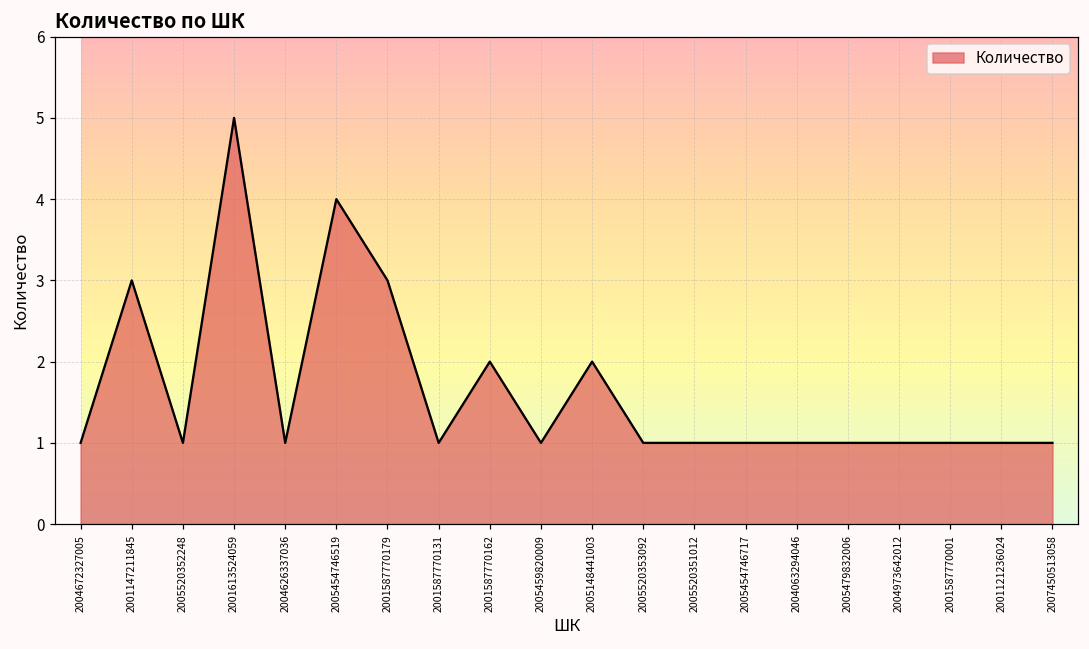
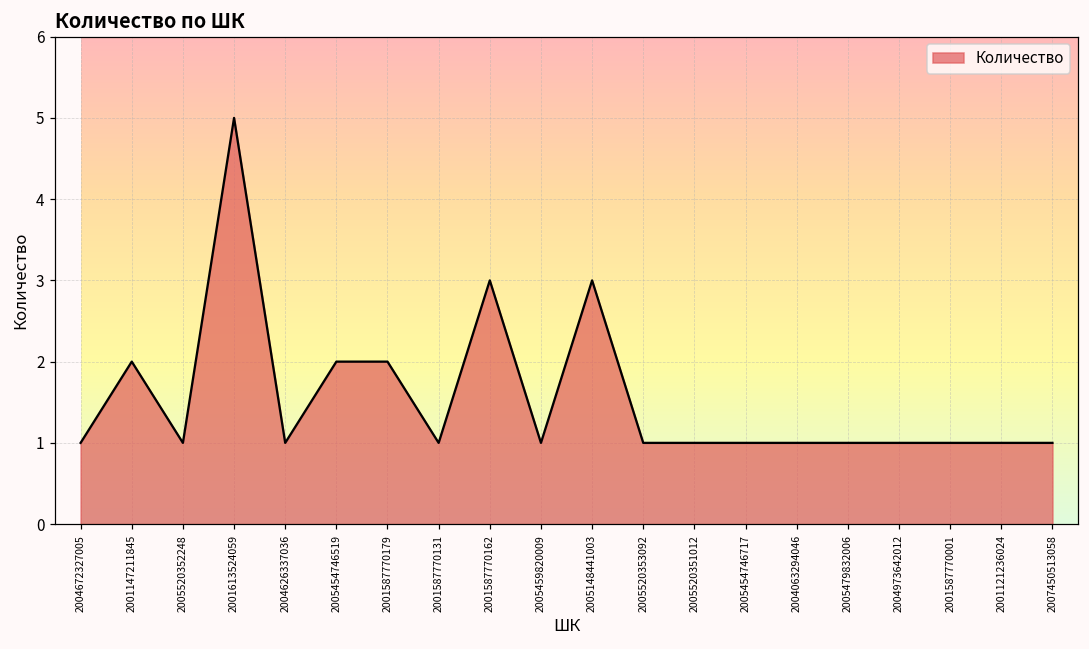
  {
    "2004672327005": 1,
-   "2001147211845": 3,
+   "2001147211845": 2,
    "2005520352248": 1,
    "2001613524059": 5,
    "2004626337036": 1,
-   "2005454746519": 4,
-   "2001587770179": 3,
+   "2005454746519": 2,
+   "2001587770179": 2,
    "2001587770131": 1,
-   "2001587770162": 2,
+   "2001587770162": 3,
    "2005459820009": 1,
-   "2005148441003": 2,
+   "2005148441003": 3,
    "2005520353092": 1,
    "2005520351012": 1,
    "2005454746717": 1,
    "2004063294046": 1,
    "2005479832006": 1,
    "2004973642012": 1,
    "2001587770001": 1,
    "2001121236024": 1,
    "2007450513058": 1
  }
